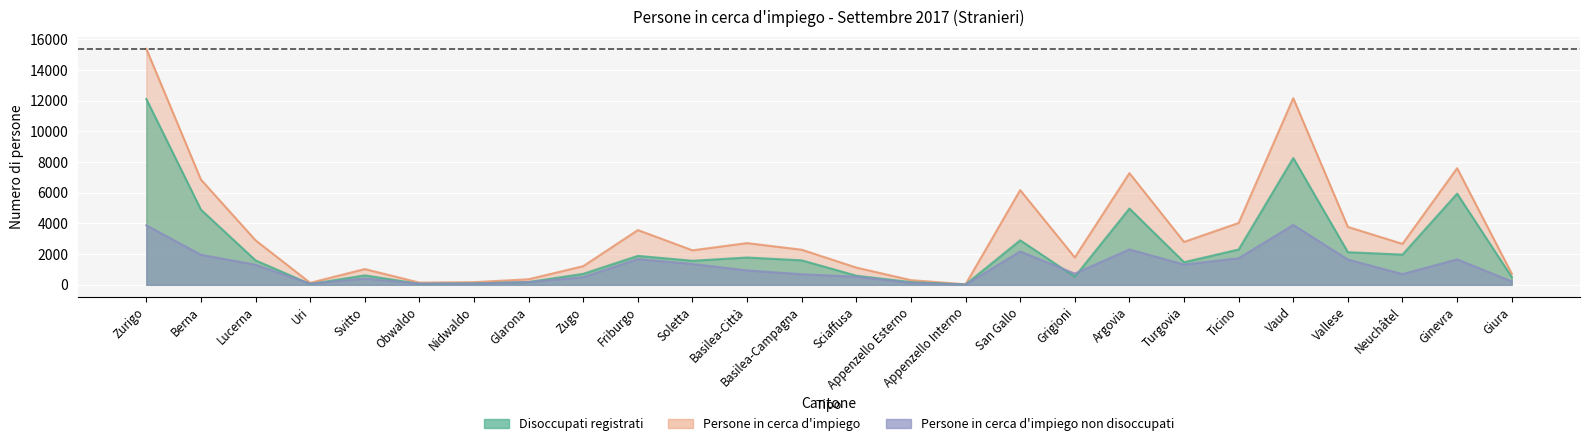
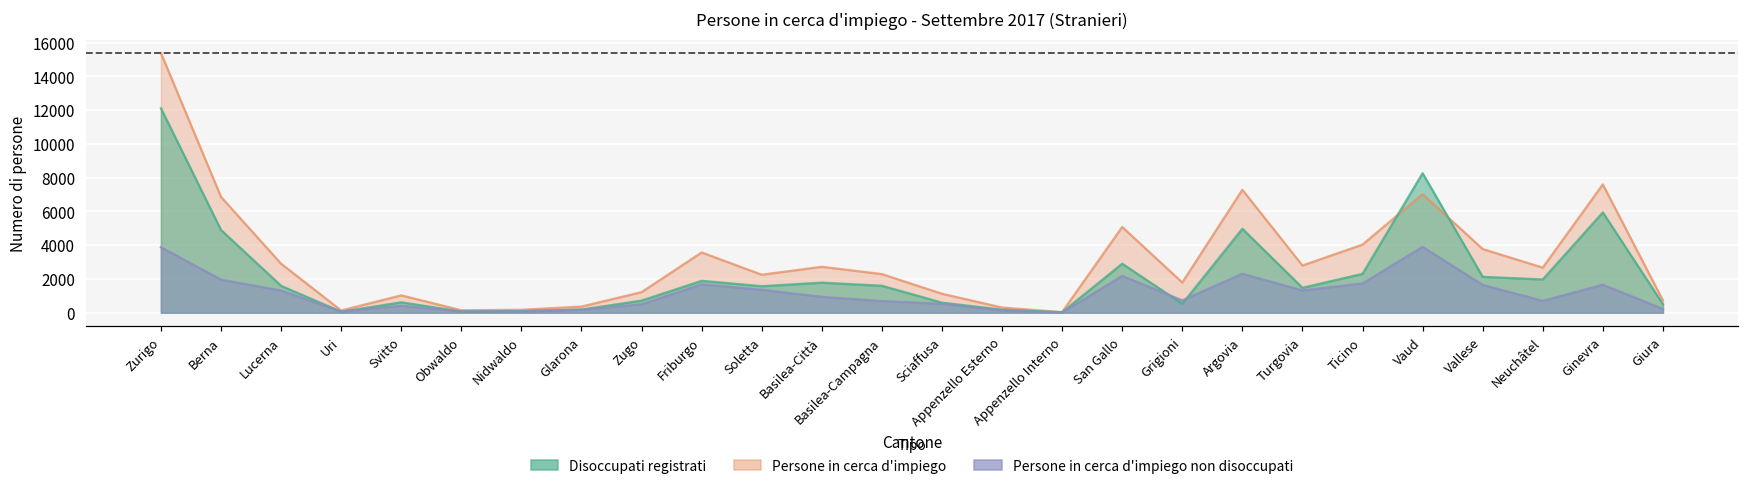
  {
    "Persone in cerca d'impiego": {
      "Zurigo": 15400,
      "Berna": 6900,
      "Lucerna": 2900,
      "Svitto": 1000,
      "Glarona": 400,
      "Zugo": 1200,
      "Friburgo": 3600,
      "Soletta": 2200,
      "Basilea-Città": 2700,
      "Basilea-Campagna": 2300,
      "Sciaffusa": 1100,
-     "San Gallo": 6200,
+     "San Gallo": 5100,
      "Grigioni": 1800,
      "Argovia": 7300,
      "Turgovia": 2800,
      "Ticino": 4000,
-     "Vaud": 12200,
+     "Vaud": 7000,
      "Vallese": 3800,
      "Neuchâtel": 2700,
      "Ginevra": 7600,
      "Giura": 700
    },
    "Disoccupati registrati": {
      "Zurigo": 12100,
      "Berna": 4900,
      "Lucerna": 1600,
      "Svitto": 600,
      "Zugo": 700,
      "Friburgo": 1900,
      "Soletta": 1600,
      "Basilea-Città": 1800,
      "Basilea-Campagna": 1600,
      "San Gallo": 2900,
      "Grigioni": 500,
      "Argovia": 5000,
      "Ticino": 2300,
      "Vaud": 8300,
      "Vallese": 2100,
      "Neuchâtel": 2000,
      "Ginevra": 5900,
      "Giura": 500
    },
    "Persone in cerca d'impiego non disoccupati": {
      "Zurigo": 3900,
      "Berna": 2000,
      "Lucerna": 1300,
      "Svitto": 400,
      "Zugo": 500,
      "Friburgo": 1700,
      "Soletta": 1400,
      "Basilea-Città": 900,
      "Basilea-Campagna": 700,
      "San Gallo": 2200,
      "Grigioni": 700,
      "Argovia": 2300,
      "Ticino": 1700,
      "Vaud": 3900,
      "Vallese": 1600,
      "Neuchâtel": 700,
      "Ginevra": 1700,
      "Giura": 200
    }
  }
